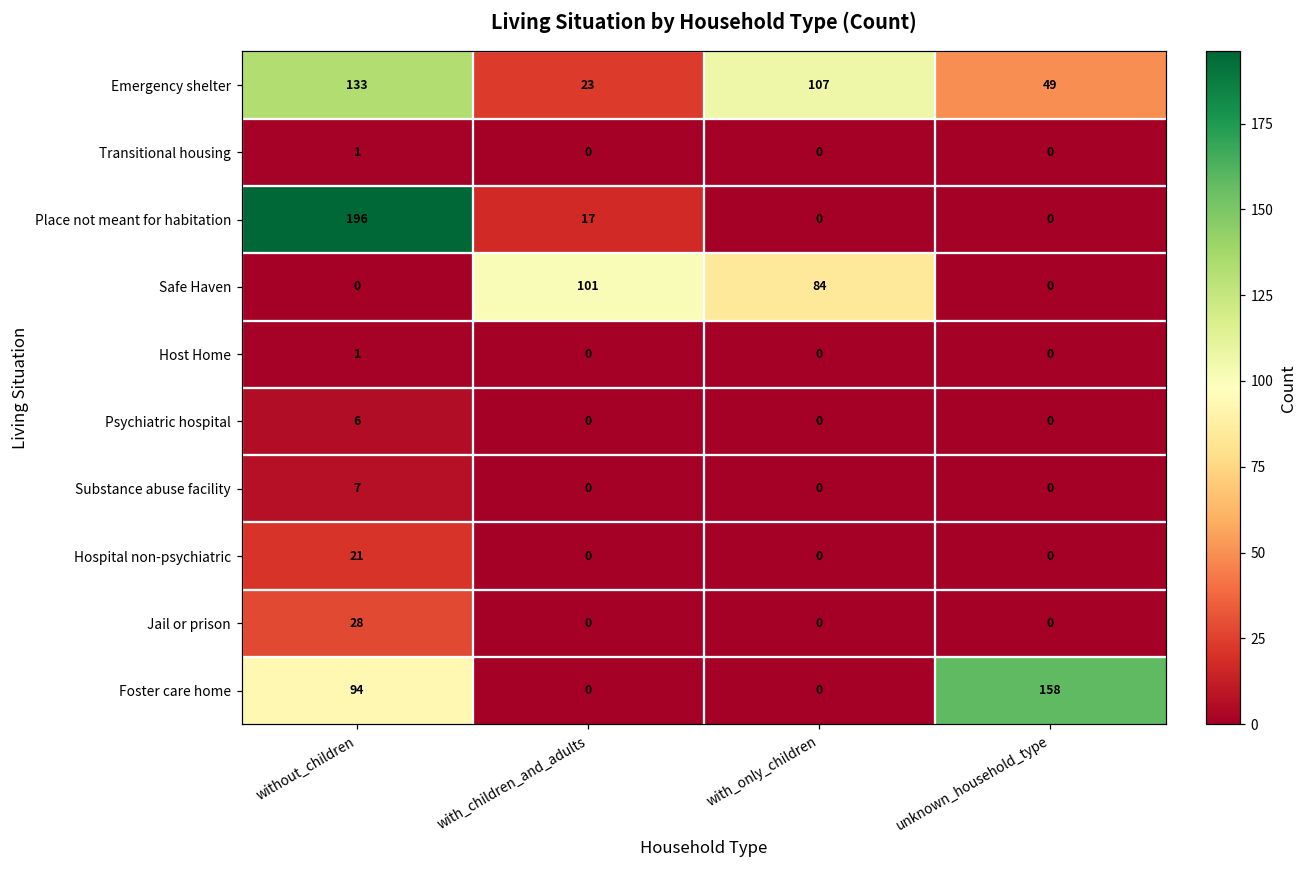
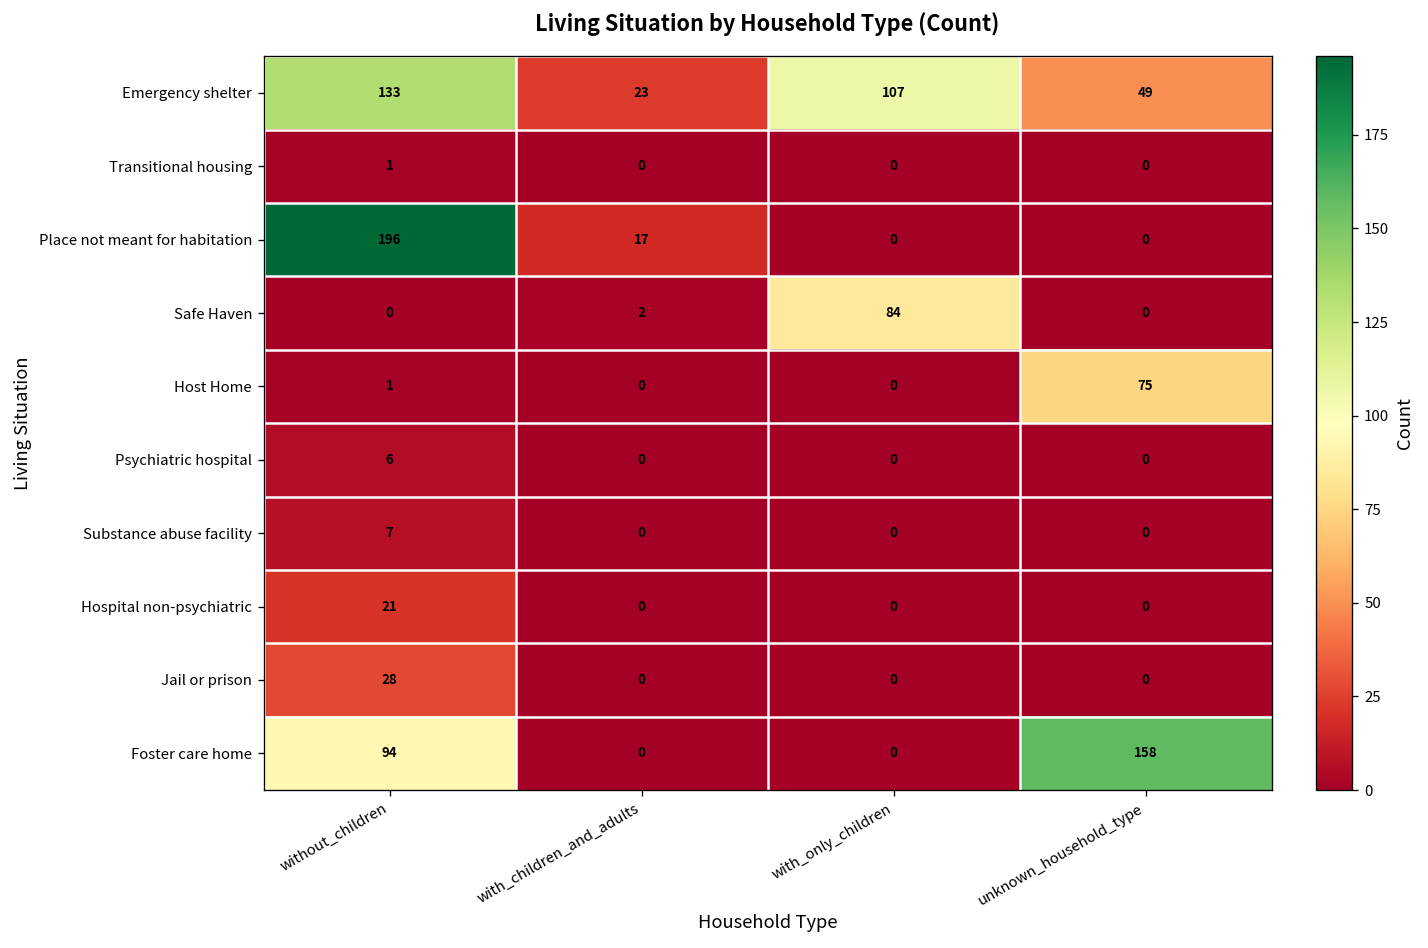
  {
    "Emergency shelter": {
      "without_children": 133,
      "with_children_and_adults": 23,
      "with_only_children": 107,
      "unknown_household_type": 49
    },
    "Transitional housing": {
      "without_children": 1,
      "with_children_and_adults": 0,
      "with_only_children": 0,
      "unknown_household_type": 0
    },
    "Place not meant for habitation": {
      "without_children": 196,
      "with_children_and_adults": 17,
      "with_only_children": 0,
      "unknown_household_type": 0
    },
    "Safe Haven": {
      "without_children": 0,
-     "with_children_and_adults": 101,
+     "with_children_and_adults": 2,
      "with_only_children": 84,
      "unknown_household_type": 0
    },
    "Host Home": {
      "without_children": 1,
      "with_children_and_adults": 0,
      "with_only_children": 0,
-     "unknown_household_type": 0
+     "unknown_household_type": 75
    },
    "Psychiatric hospital": {
      "without_children": 6,
      "with_children_and_adults": 0,
      "with_only_children": 0,
      "unknown_household_type": 0
    },
    "Substance abuse facility": {
      "without_children": 7,
      "with_children_and_adults": 0,
      "with_only_children": 0,
      "unknown_household_type": 0
    },
    "Hospital non-psychiatric": {
      "without_children": 21,
      "with_children_and_adults": 0,
      "with_only_children": 0,
      "unknown_household_type": 0
    },
    "Jail or prison": {
      "without_children": 28,
      "with_children_and_adults": 0,
      "with_only_children": 0,
      "unknown_household_type": 0
    },
    "Foster care home": {
      "without_children": 94,
      "with_children_and_adults": 0,
      "with_only_children": 0,
      "unknown_household_type": 158
    }
  }
